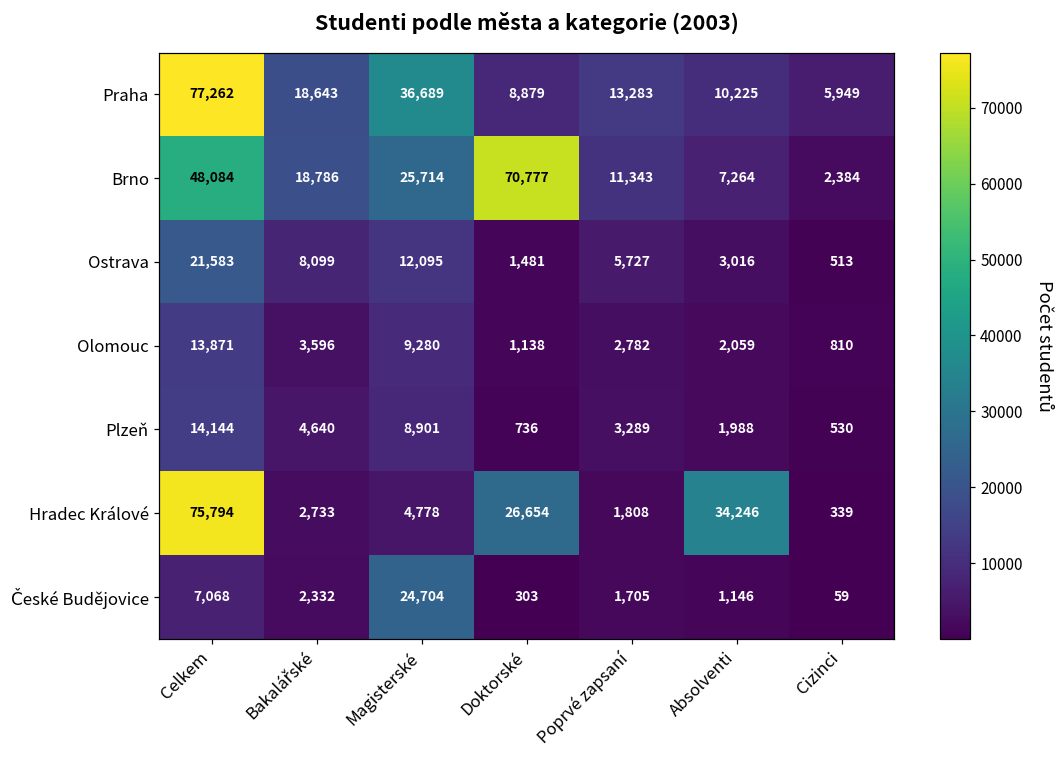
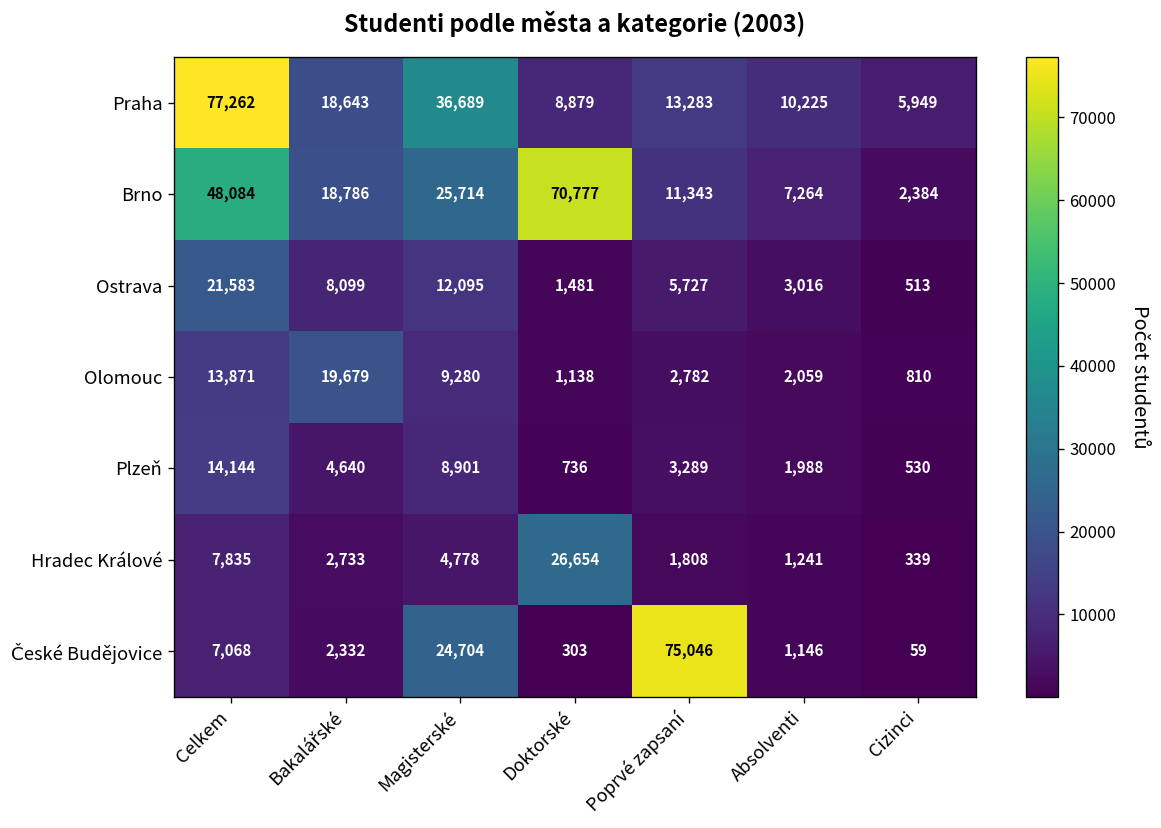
  {
    "Praha": {
      "Celkem": "77,262",
      "Bakalářské": "18,643",
      "Magisterské": "36,689",
      "Doktorské": "8,879",
      "Poprvé zapsaní": "13,283",
      "Absolventi": "10,225",
      "Cizinci": "5,949"
    },
    "Brno": {
      "Celkem": "48,084",
      "Bakalářské": "18,786",
      "Magisterské": "25,714",
      "Doktorské": "70,777",
      "Poprvé zapsaní": "11,343",
      "Absolventi": "7,264",
      "Cizinci": "2,384"
    },
    "Ostrava": {
      "Celkem": "21,583",
      "Bakalářské": "8,099",
      "Magisterské": "12,095",
      "Doktorské": "1,481",
      "Poprvé zapsaní": "5,727",
      "Absolventi": "3,016",
      "Cizinci": "513"
    },
    "Olomouc": {
      "Celkem": "13,871",
-     "Bakalářské": "3,596",
+     "Bakalářské": "19,679",
      "Magisterské": "9,280",
      "Doktorské": "1,138",
      "Poprvé zapsaní": "2,782",
      "Absolventi": "2,059",
      "Cizinci": "810"
    },
    "Plzeň": {
      "Celkem": "14,144",
      "Bakalářské": "4,640",
      "Magisterské": "8,901",
      "Doktorské": "736",
      "Poprvé zapsaní": "3,289",
      "Absolventi": "1,988",
      "Cizinci": "530"
    },
    "Hradec Králové": {
-     "Celkem": "75,794",
+     "Celkem": "7,835",
      "Bakalářské": "2,733",
      "Magisterské": "4,778",
      "Doktorské": "26,654",
      "Poprvé zapsaní": "1,808",
-     "Absolventi": "34,246",
+     "Absolventi": "1,241",
      "Cizinci": "339"
    },
    "České Budějovice": {
      "Celkem": "7,068",
      "Bakalářské": "2,332",
      "Magisterské": "24,704",
      "Doktorské": "303",
-     "Poprvé zapsaní": "1,705",
+     "Poprvé zapsaní": "75,046",
      "Absolventi": "1,146",
      "Cizinci": "59"
    }
  }
